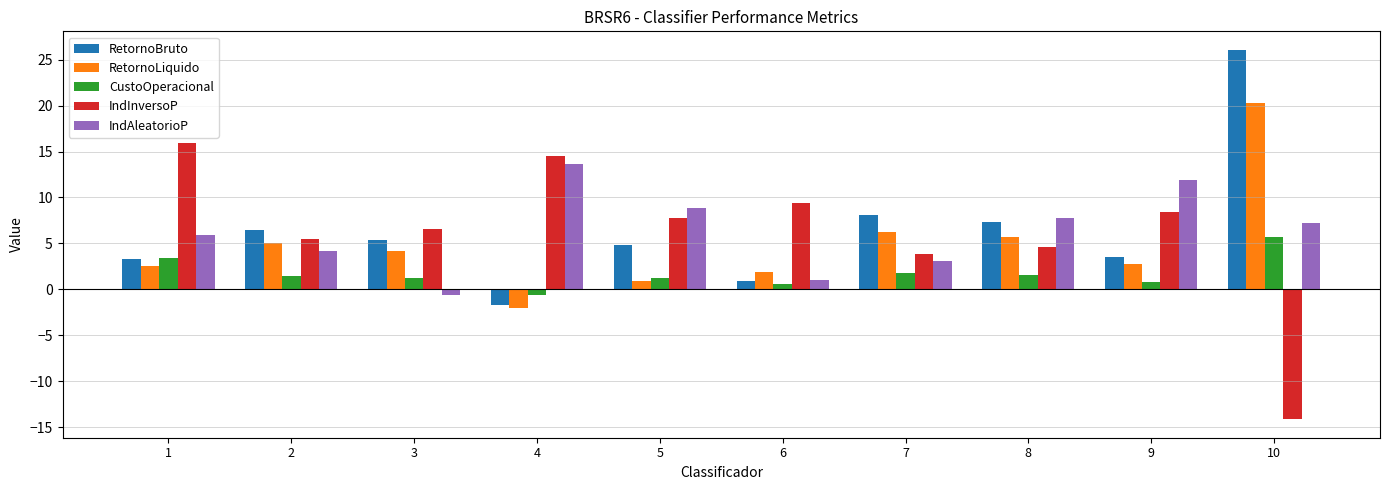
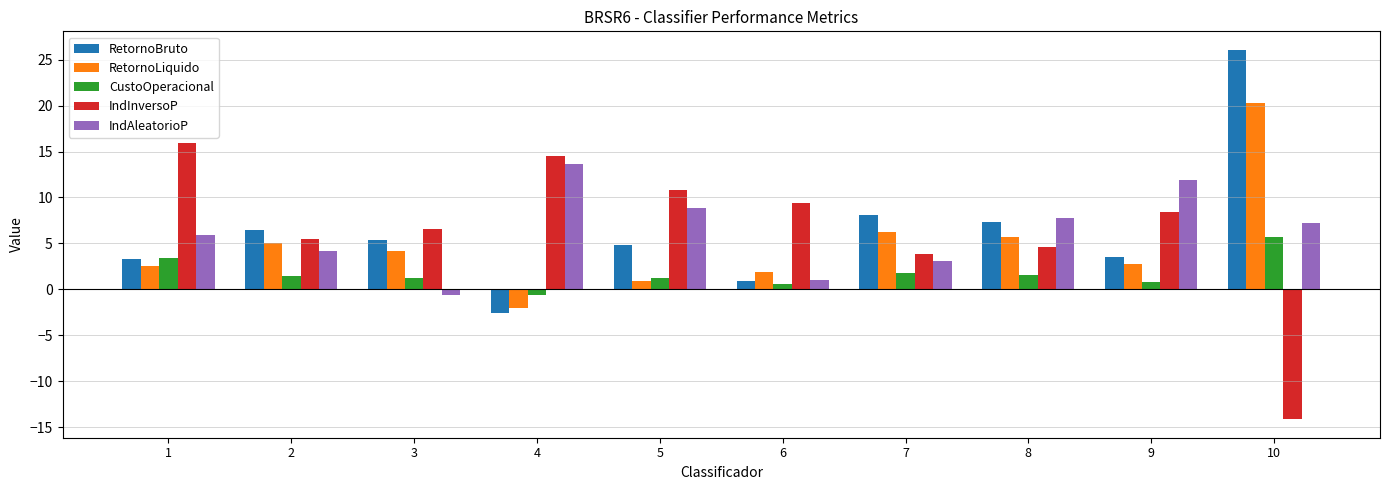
  {
    "RetornoBruto": {
      "1": 3,
      "2": 6,
      "3": 5,
-     "4": -2,
+     "4": -3,
      "5": 5,
      "6": 1,
      "7": 8,
      "8": 7,
      "9": 3,
      "10": 26
    },
    "RetornoLiquido": {
      "1": 3,
      "2": 5,
      "3": 4,
      "4": -2,
      "5": 1,
      "6": 2,
      "7": 6,
      "8": 6,
      "9": 3,
      "10": 20
    },
    "CustoOperacional": {
      "1": 3,
      "2": 1,
      "3": 1,
      "4": -1,
      "5": 1,
      "6": 1,
      "7": 2,
      "8": 2,
      "9": 1,
      "10": 6
    },
    "IndInversoP": {
      "1": 16,
      "2": 5,
      "3": 7,
      "4": 15,
-     "5": 8,
+     "5": 11,
      "6": 9,
      "7": 4,
      "8": 5,
      "9": 8,
      "10": -14
    },
    "IndAleatorioP": {
      "1": 6,
      "2": 4,
      "3": -1,
      "4": 14,
      "5": 9,
      "6": 1,
      "7": 3,
      "8": 8,
      "9": 12,
      "10": 7
    }
  }
